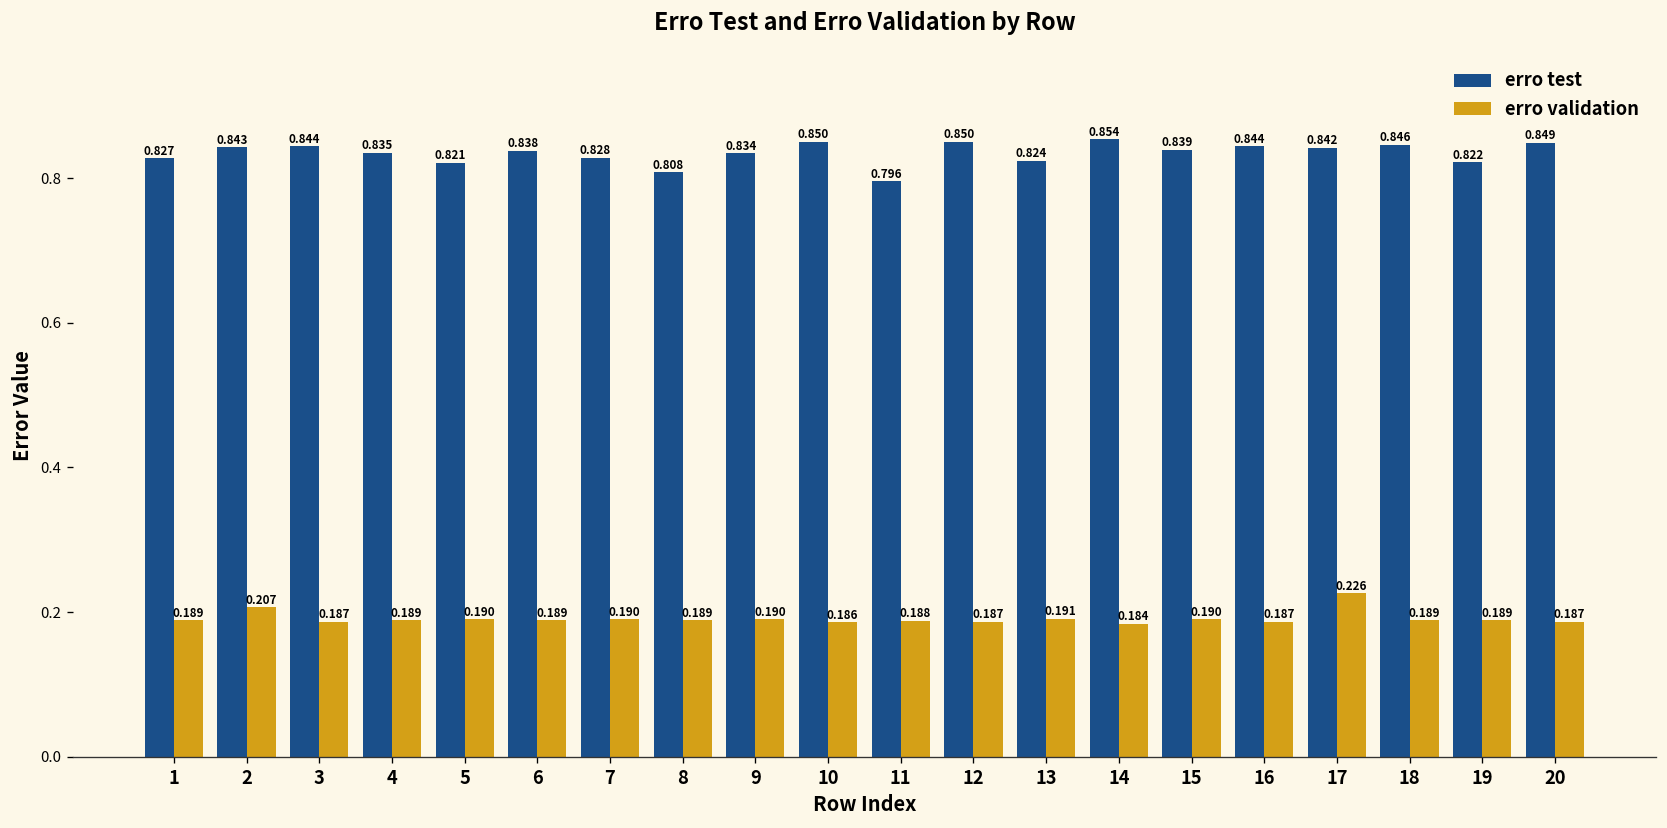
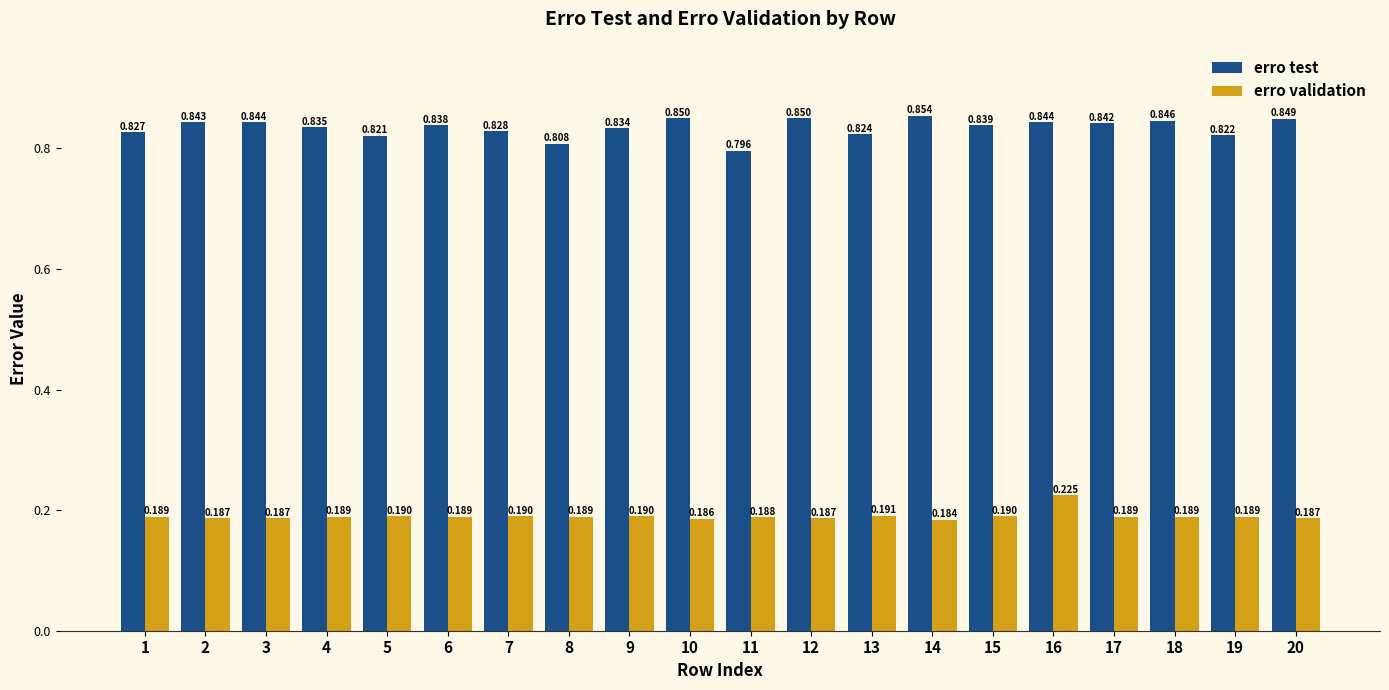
  {
    "erro test": {
      "1": 0.827,
      "2": 0.843,
      "3": 0.844,
      "4": 0.835,
      "5": 0.821,
      "6": 0.838,
      "7": 0.828,
      "8": 0.808,
      "9": 0.834,
      "10": 0.850,
      "11": 0.796,
      "12": 0.850,
      "13": 0.824,
      "14": 0.854,
      "15": 0.839,
      "16": 0.844,
      "17": 0.842,
      "18": 0.846,
      "19": 0.822,
      "20": 0.849
    },
    "erro validation": {
      "1": 0.189,
-     "2": 0.207,
+     "2": 0.187,
      "3": 0.187,
      "4": 0.189,
      "5": 0.190,
      "6": 0.189,
      "7": 0.190,
      "8": 0.189,
      "9": 0.190,
      "10": 0.186,
      "11": 0.188,
      "12": 0.187,
      "13": 0.191,
      "14": 0.184,
      "15": 0.190,
-     "16": 0.187,
-     "17": 0.226,
+     "16": 0.225,
+     "17": 0.189,
      "18": 0.189,
      "19": 0.189,
      "20": 0.187
    }
  }
